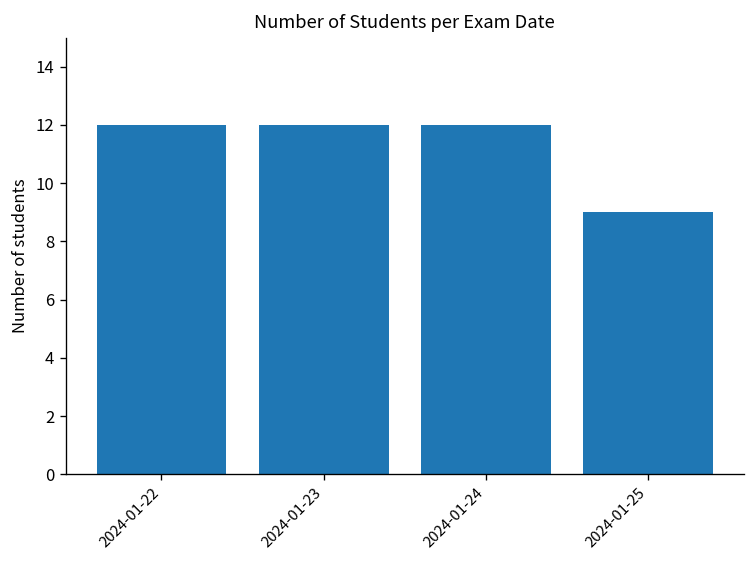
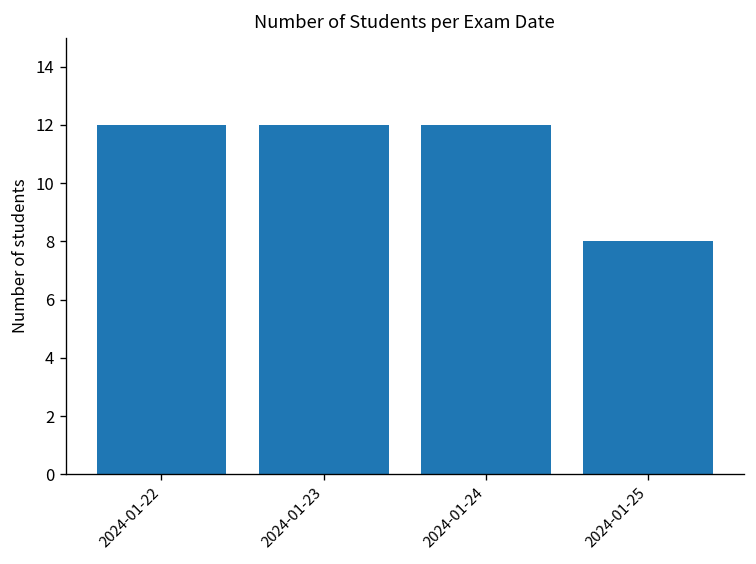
  {
    "2024-01-22": 12,
    "2024-01-23": 12,
    "2024-01-24": 12,
-   "2024-01-25": 9
+   "2024-01-25": 8
  }
